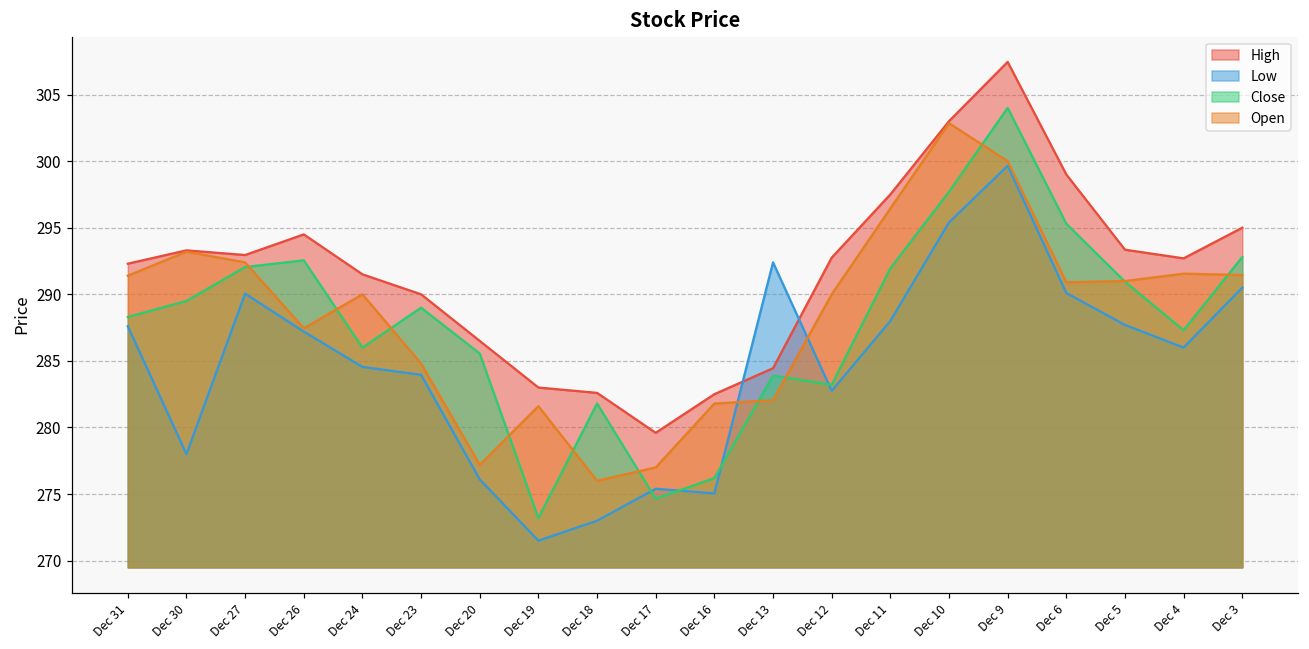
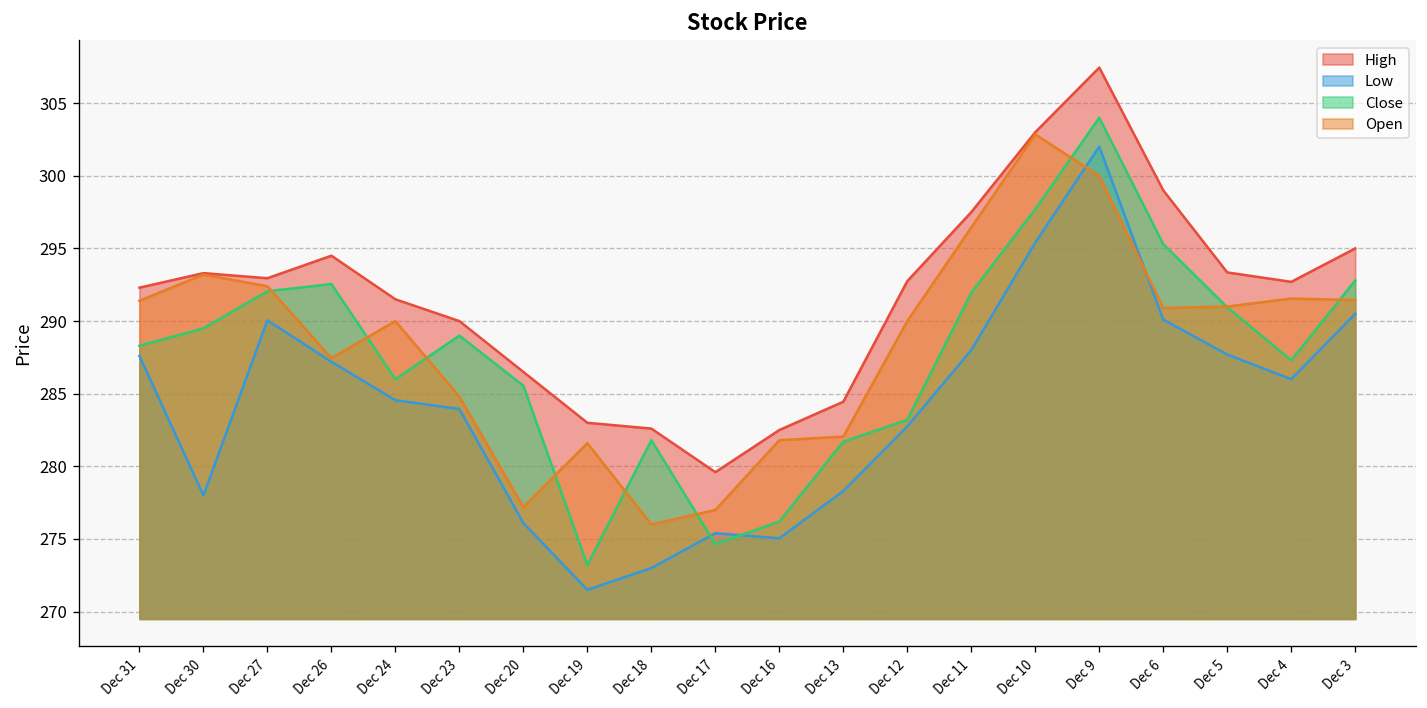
  {
    "Low": {
      "Dec 31": 287.6,
      "Dec 30": 278.0,
      "Dec 27": 290.1,
      "Dec 26": 287.2,
      "Dec 24": 284.6,
      "Dec 23": 284.0,
      "Dec 20": 276.1,
      "Dec 19": 271.5,
      "Dec 18": 273.0,
      "Dec 17": 275.4,
      "Dec 16": 275.1,
-     "Dec 13": 292.4,
+     "Dec 13": 278.3,
      "Dec 12": 282.8,
      "Dec 11": 288.0,
      "Dec 10": 295.4,
-     "Dec 9": 299.7,
+     "Dec 9": 302.0,
      "Dec 6": 290.1,
      "Dec 5": 287.7,
      "Dec 4": 286.0,
      "Dec 3": 290.5
    },
    "Close": {
      "Dec 31": 288.3,
      "Dec 30": 289.5,
      "Dec 27": 292.1,
      "Dec 26": 292.6,
      "Dec 24": 286.0,
      "Dec 23": 289.0,
      "Dec 20": 285.6,
      "Dec 19": 273.2,
      "Dec 18": 281.8,
      "Dec 17": 274.7,
      "Dec 16": 276.2,
-     "Dec 13": 283.9,
+     "Dec 13": 281.7,
      "Dec 12": 283.2,
      "Dec 11": 292.0,
      "Dec 10": 297.7,
      "Dec 9": 304.0,
      "Dec 6": 295.3,
      "Dec 4": 287.3,
      "Dec 3": 292.8
    }
  }
